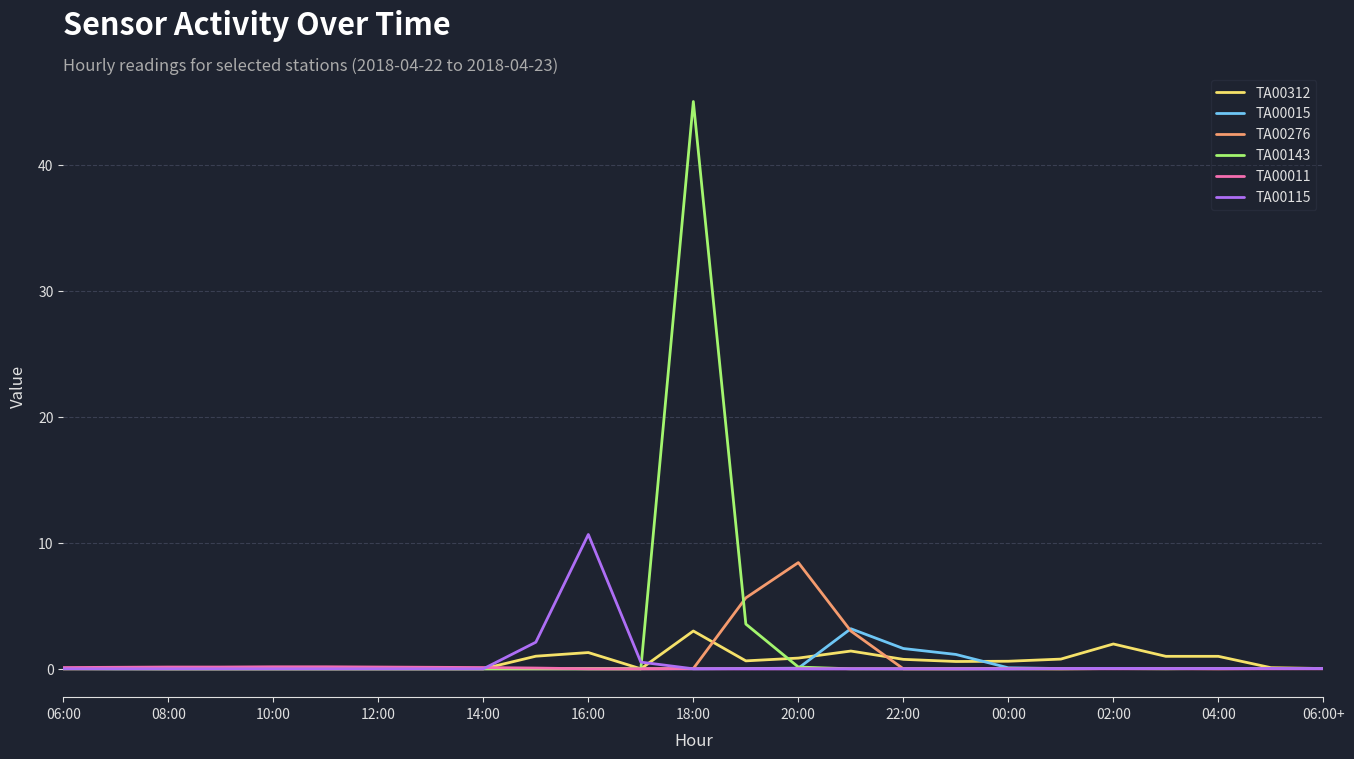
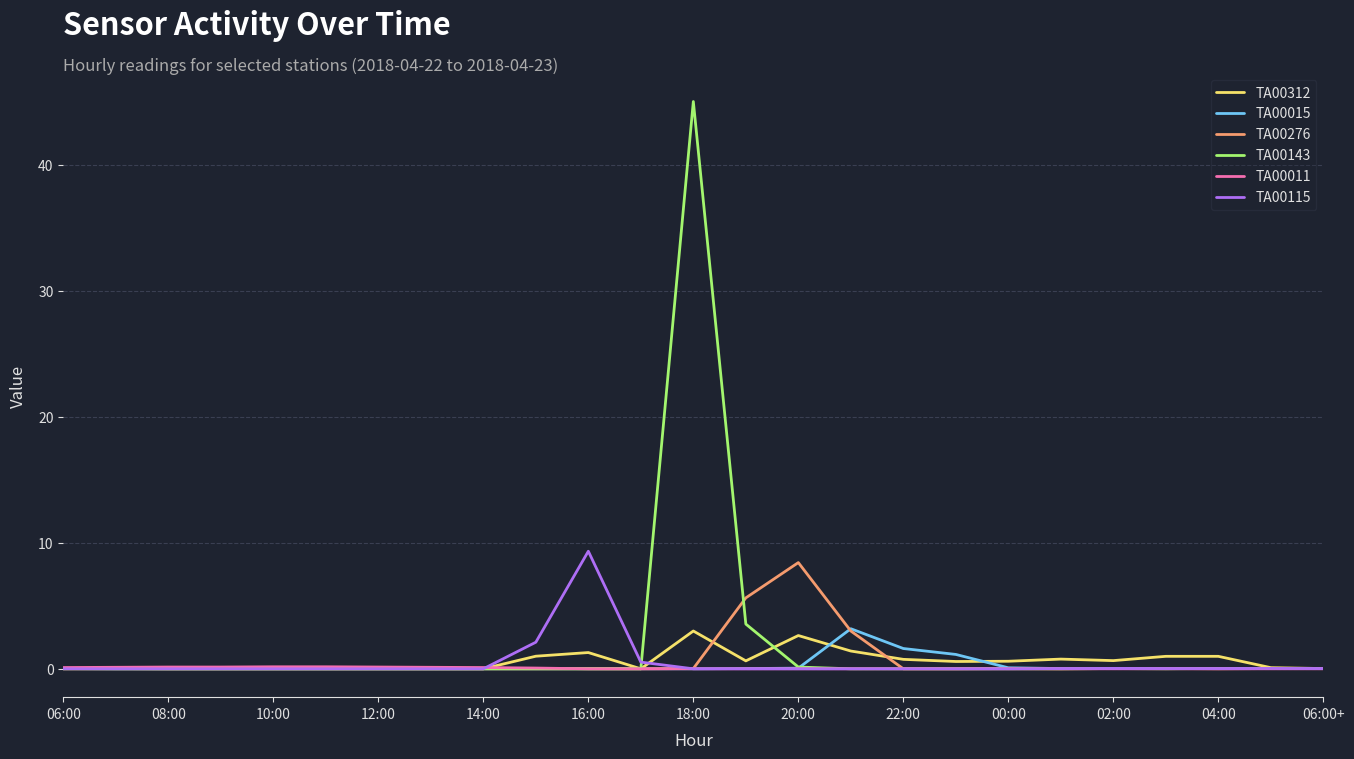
  {
    "TA00312": {
      "16:00": 1.3,
      "18:00": 3.0,
-     "20:00": 0.9,
+     "20:00": 2.6,
      "22:00": 0.8,
      "00:00": 0.6,
-     "02:00": 2.0,
+     "02:00": 0.7,
      "04:00": 1.0
    },
    "TA00015": {
      "22:00": 1.6
    },
    "TA00276": {
      "20:00": 8.4
    },
    "TA00143": {
      "18:00": 45.0
    },
    "TA00115": {
-     "16:00": 10.7
+     "16:00": 9.3
    }
  }
